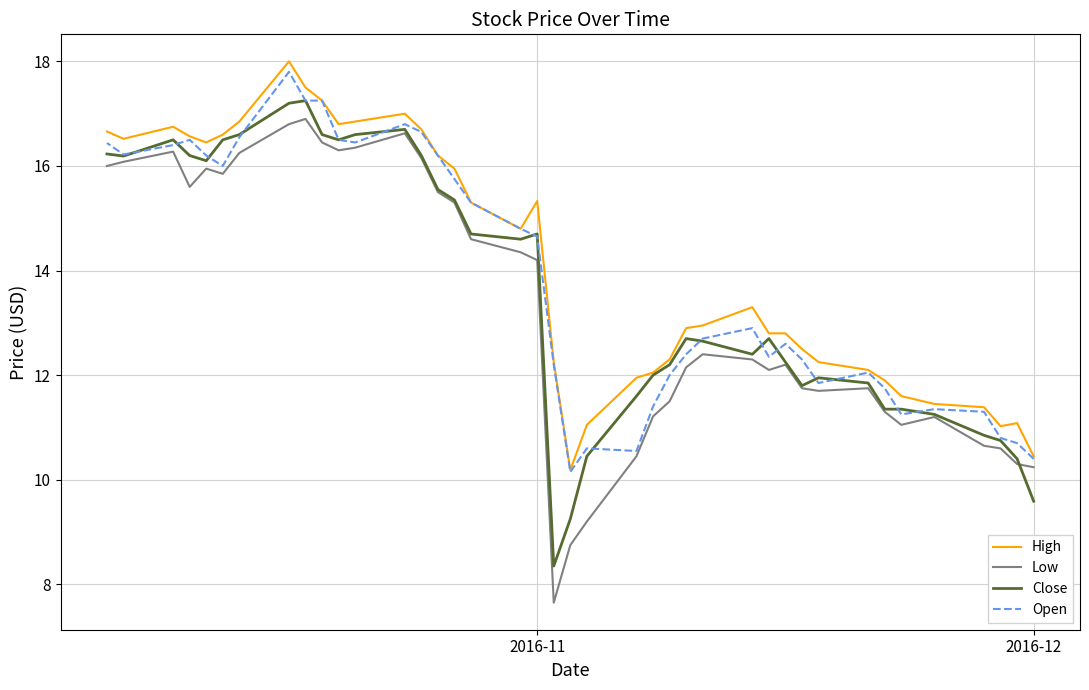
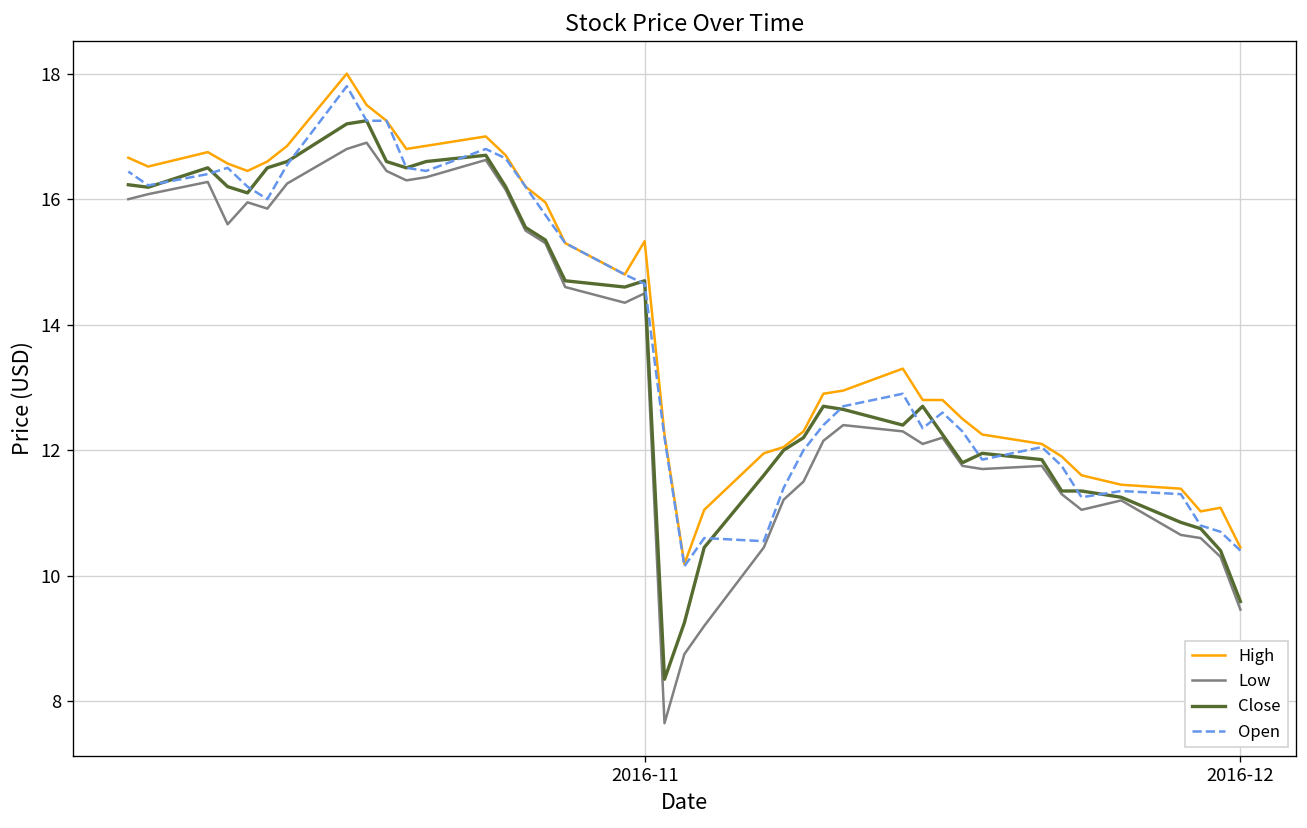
  {
    "High": {
      "2016-11": 15.3,
      "2016-12": 10.5
    },
    "Low": {
-     "2016-11": 14.2,
-     "2016-12": 10.2
+     "2016-11": 14.5,
+     "2016-12": 9.5
    },
    "Close": {
      "2016-11": 14.7,
      "2016-12": 9.6
    },
    "Open": {
      "2016-11": 14.7,
      "2016-12": 10.4
    }
  }
